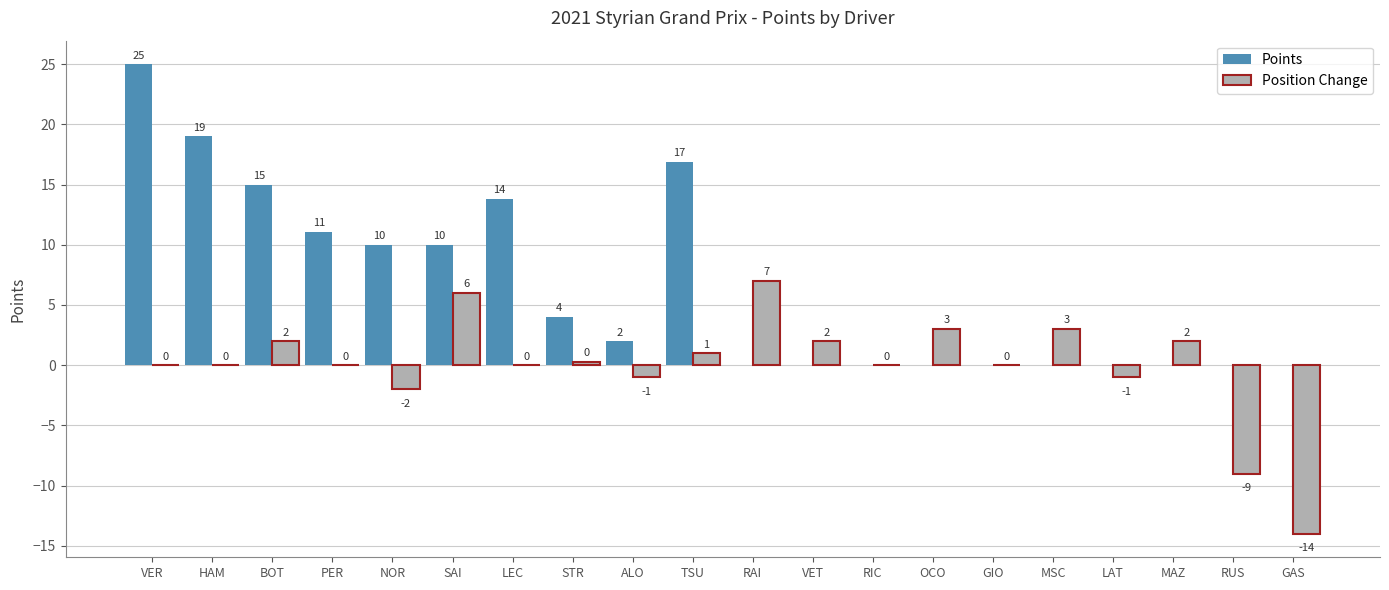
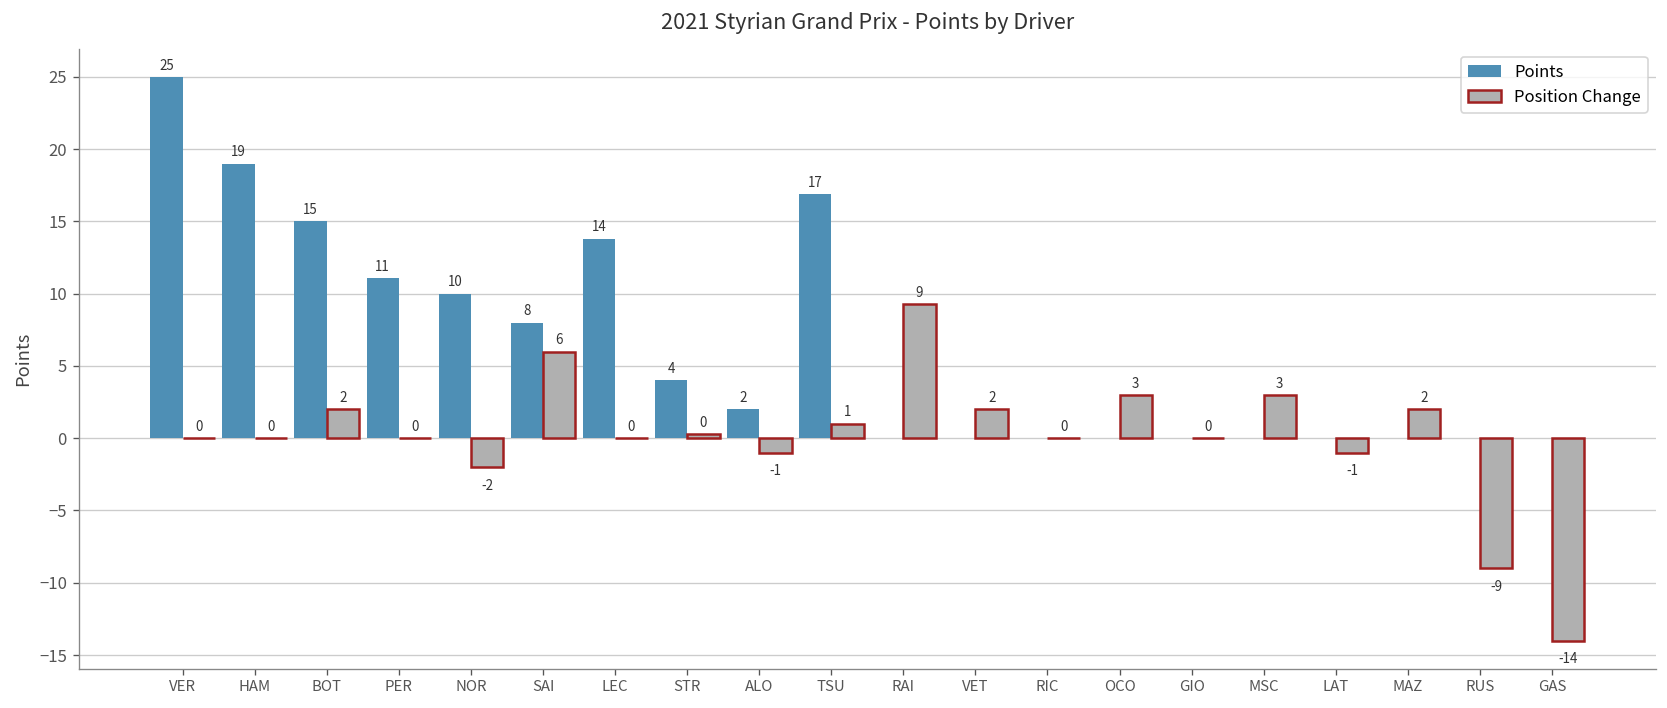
  {
    "Points": {
      "VER": 25,
      "HAM": 19,
      "BOT": 15,
      "PER": 11,
      "NOR": 10,
-     "SAI": 10,
+     "SAI": 8,
      "LEC": 14,
      "STR": 4,
      "ALO": 2,
      "TSU": 17
    },
    "Position Change": {
      "VER": 0,
      "HAM": 0,
      "BOT": 2,
      "PER": 0,
      "NOR": -2,
      "SAI": 6,
      "LEC": 0,
      "STR": 0,
      "ALO": -1,
      "TSU": 1,
-     "RAI": 7,
+     "RAI": 9,
      "VET": 2,
      "RIC": 0,
      "OCO": 3,
      "GIO": 0,
      "MSC": 3,
      "LAT": -1,
      "MAZ": 2,
      "RUS": -9,
      "GAS": -14
    }
  }
